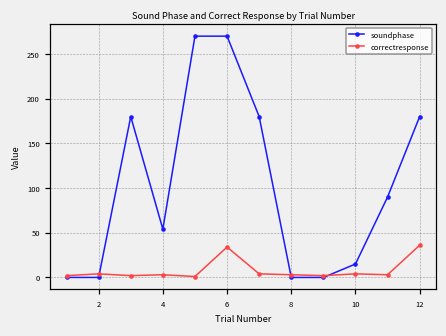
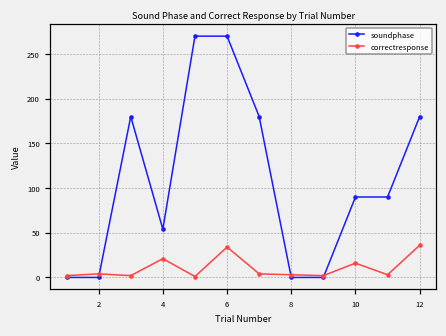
  {
    "soundphase": {
      "2": 0,
      "4": 50,
      "6": 270,
-     "10": 20,
+     "10": 90,
      "12": 180
    },
    "correctresponse": {
      "2": 0,
-     "4": 0,
+     "4": 20,
      "6": 30,
-     "10": 0,
+     "10": 20,
      "12": 40
    }
  }
